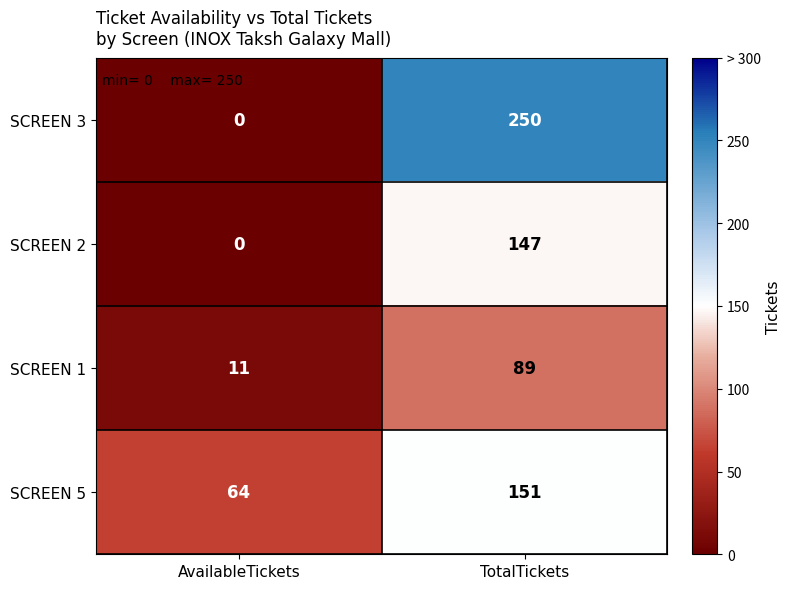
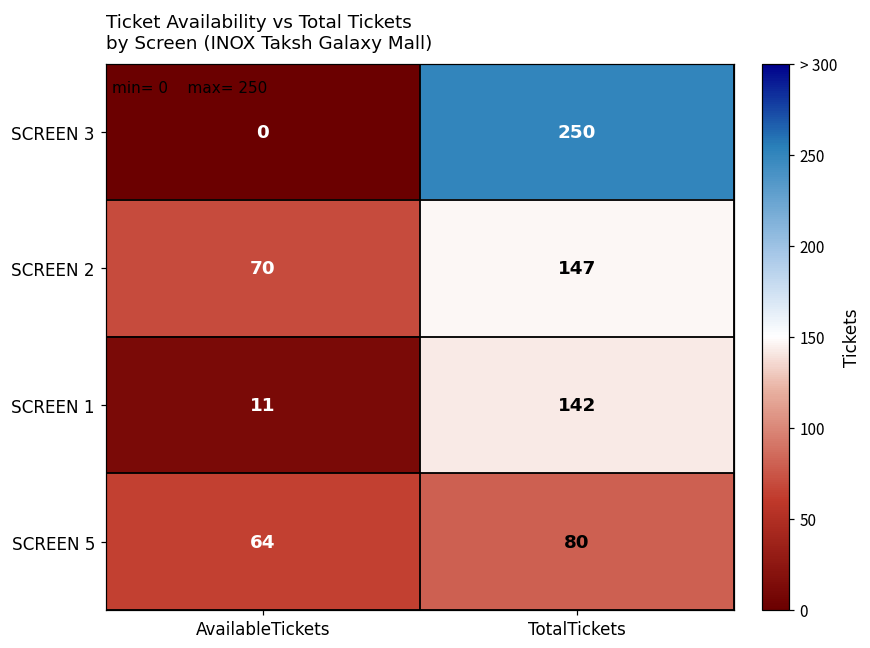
  {
    "SCREEN 3": {
      "TotalTickets": 250
    },
    "SCREEN 2": {
-     "AvailableTickets": 0,
+     "AvailableTickets": 70,
      "TotalTickets": 147
    },
    "SCREEN 1": {
      "AvailableTickets": 11,
-     "TotalTickets": 89
+     "TotalTickets": 142
    },
    "SCREEN 5": {
      "AvailableTickets": 64,
-     "TotalTickets": 151
+     "TotalTickets": 80
    }
  }
